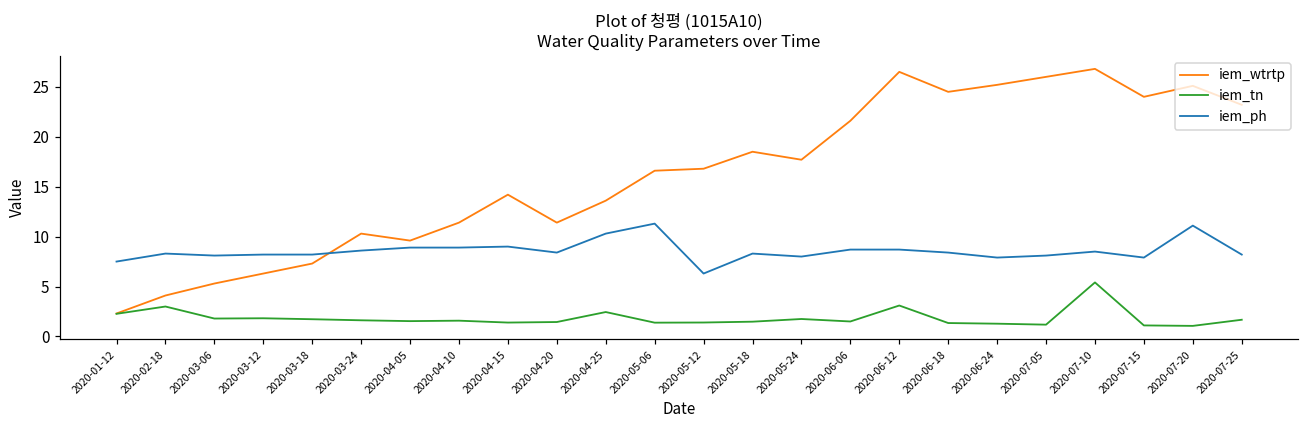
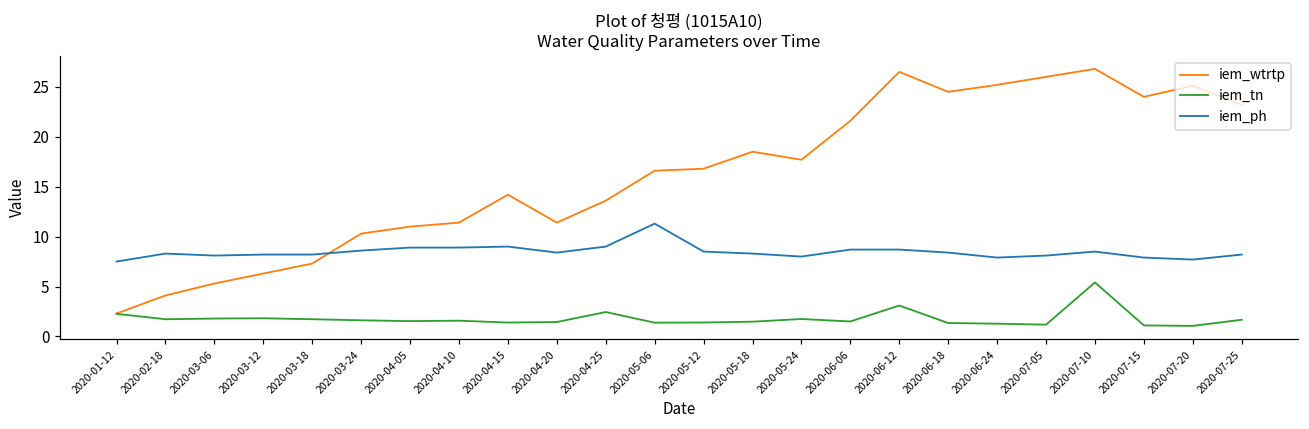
  {
    "iem_wtrtp": {
      "2020-02-18": 4,
      "2020-03-06": 5,
      "2020-03-12": 6,
      "2020-03-18": 7,
      "2020-03-24": 10,
-     "2020-04-05": 10,
+     "2020-04-05": 11,
      "2020-04-10": 11,
      "2020-04-15": 14,
      "2020-04-20": 11,
      "2020-04-25": 14,
      "2020-05-06": 17,
      "2020-05-12": 17,
      "2020-05-18": 19,
      "2020-05-24": 18,
      "2020-06-06": 22,
      "2020-06-12": 27,
      "2020-06-18": 25,
      "2020-06-24": 25,
      "2020-07-05": 26,
      "2020-07-10": 27,
      "2020-07-15": 24
    },
    "iem_tn": {
-     "2020-02-18": 3,
+     "2020-02-18": 2,
      "2020-03-06": 2,
      "2020-03-12": 2,
      "2020-03-18": 2,
      "2020-03-24": 2,
      "2020-04-05": 2,
      "2020-04-10": 2,
      "2020-04-15": 1,
      "2020-04-20": 1,
      "2020-04-25": 2,
      "2020-05-06": 1,
      "2020-05-12": 1,
      "2020-05-18": 1,
      "2020-05-24": 2,
      "2020-06-06": 1,
      "2020-06-12": 3,
      "2020-06-18": 1,
      "2020-06-24": 1,
      "2020-07-05": 1,
      "2020-07-10": 5,
      "2020-07-15": 1,
      "2020-07-20": 1,
      "2020-07-25": 2
    },
    "iem_ph": {
      "2020-01-12": 8,
      "2020-02-18": 8,
      "2020-03-06": 8,
      "2020-03-12": 8,
      "2020-03-18": 8,
      "2020-03-24": 9,
      "2020-04-05": 9,
      "2020-04-10": 9,
      "2020-04-15": 9,
      "2020-04-20": 8,
-     "2020-04-25": 10,
+     "2020-04-25": 9,
      "2020-05-06": 11,
-     "2020-05-12": 6,
+     "2020-05-12": 9,
      "2020-05-18": 8,
      "2020-05-24": 8,
      "2020-06-06": 9,
      "2020-06-12": 9,
      "2020-06-18": 8,
      "2020-06-24": 8,
      "2020-07-05": 8,
      "2020-07-10": 9,
      "2020-07-15": 8,
-     "2020-07-20": 11,
+     "2020-07-20": 8,
      "2020-07-25": 8
    }
  }
